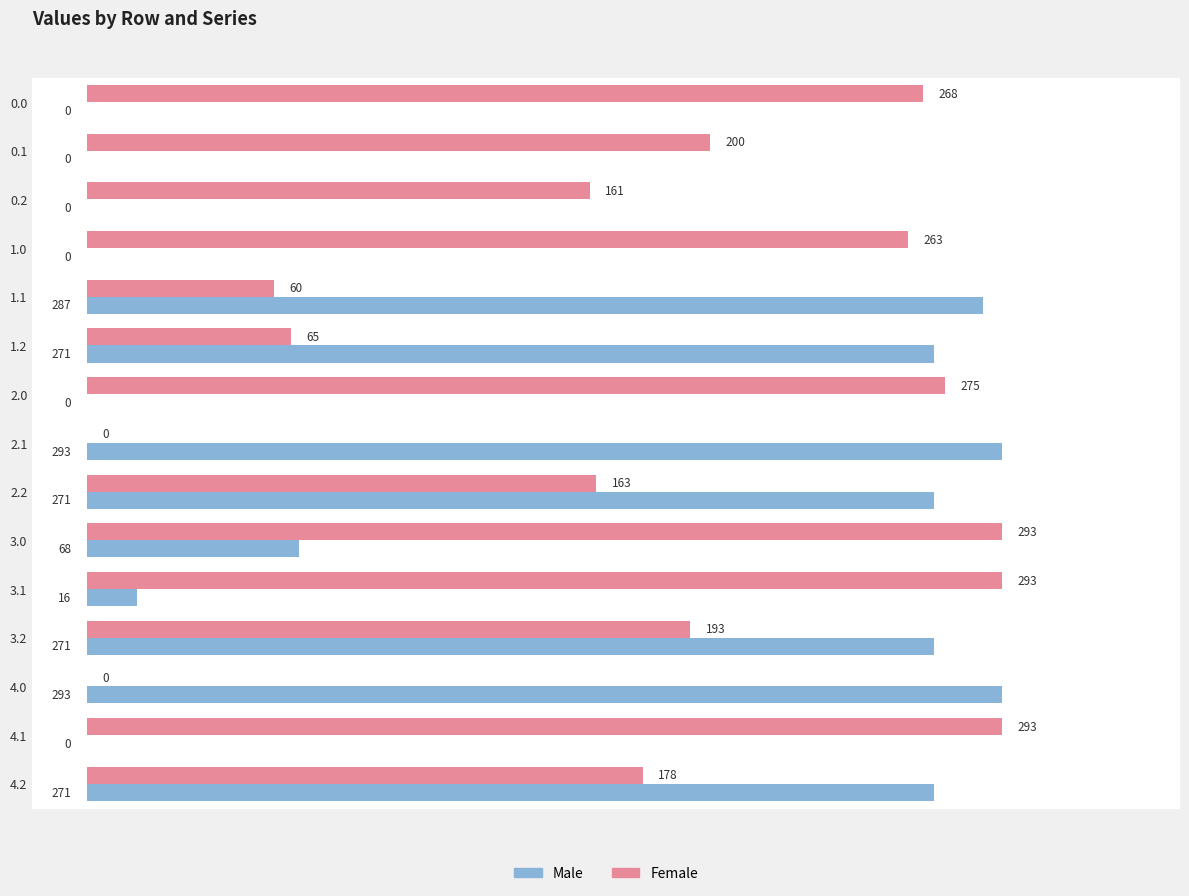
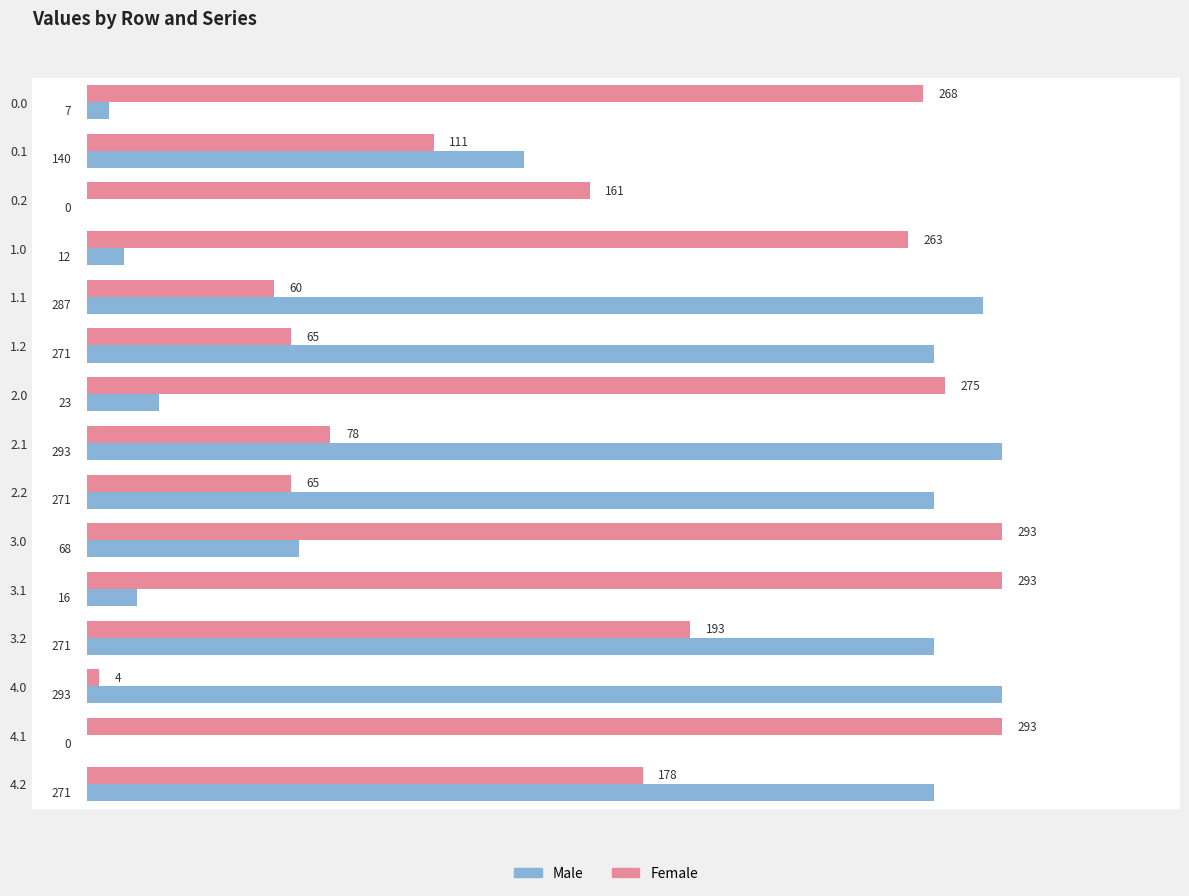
  {
    "Male": {
-     "0.0": 0,
-     "0.1": 0,
+     "0.0": 7,
+     "0.1": 140,
      "0.2": 0,
-     "1.0": 0,
-     "2.0": 0,
+     "1.0": 12,
+     "2.0": 23,
      "4.1": 0
    },
    "Female": {
      "0.0": 268,
-     "0.1": 200,
+     "0.1": 111,
      "0.2": 161,
      "1.0": 263,
      "1.1": 60,
      "1.2": 65,
      "2.0": 275,
-     "2.1": 0,
-     "2.2": 163,
+     "2.1": 78,
+     "2.2": 65,
      "3.0": 293,
      "3.1": 293,
      "3.2": 193,
-     "4.0": 0,
+     "4.0": 4,
      "4.1": 293,
      "4.2": 178
    }
  }
